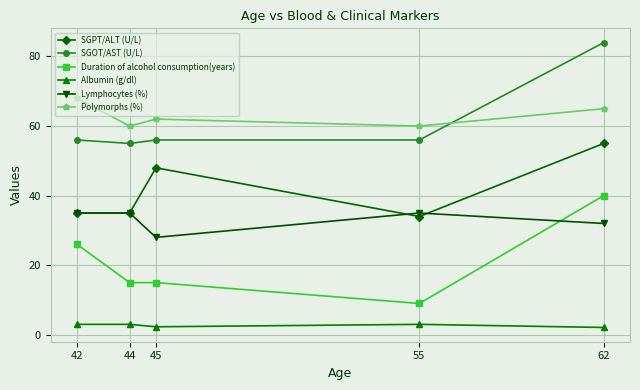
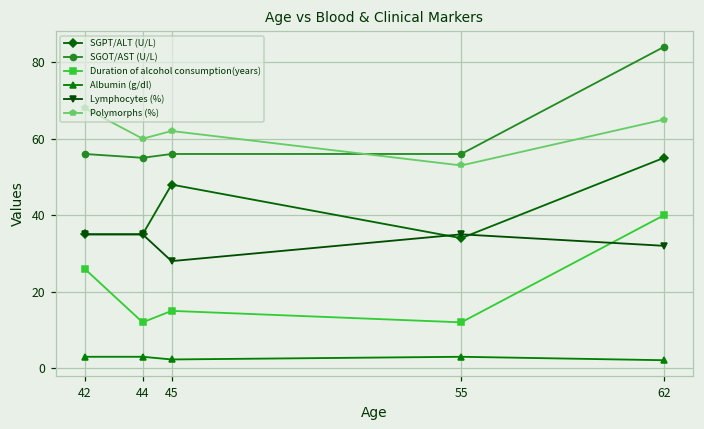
  {
    "Duration of alcohol consumption(years)": {
      "42": 26,
-     "44": 15,
+     "44": 12,
      "45": 15,
-     "55": 9,
+     "55": 12,
      "62": 40
    },
    "Polymorphs (%)": {
      "44": 60,
      "45": 62,
-     "55": 60,
+     "55": 53,
      "62": 65
    }
  }
